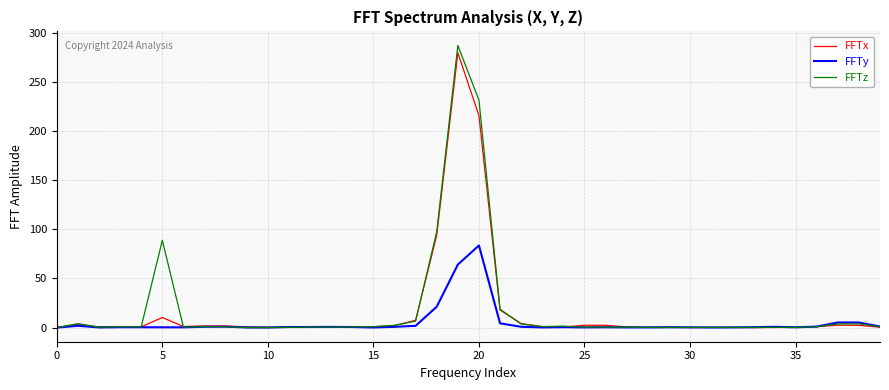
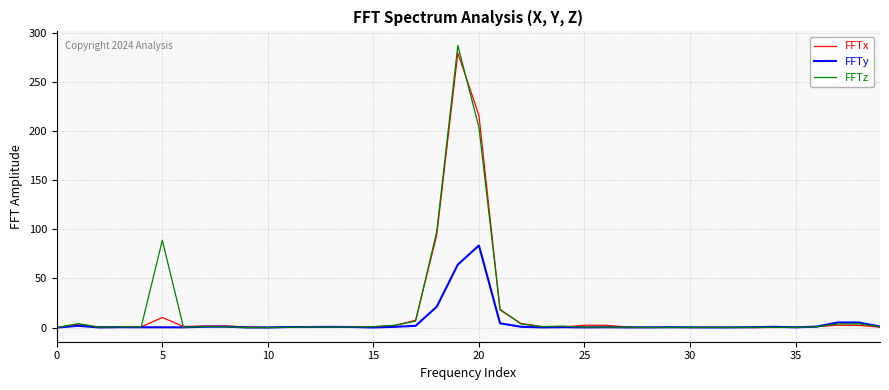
  {
    "FFTx": {
      "5": 10,
      "20": 220
    },
    "FFTy": {
      "5": 0,
      "20": 80
    },
    "FFTz": {
      "5": 90,
-     "20": 230
+     "20": 200
    }
  }
